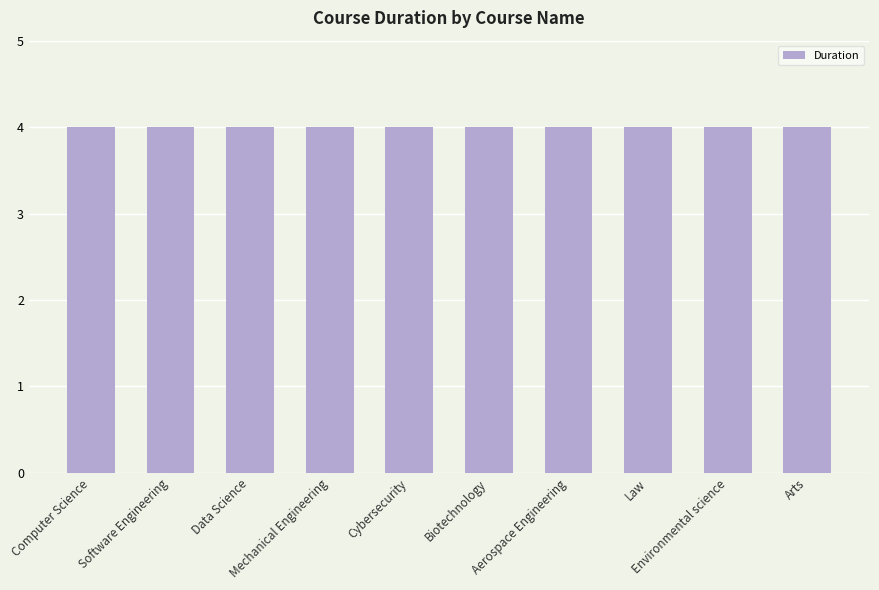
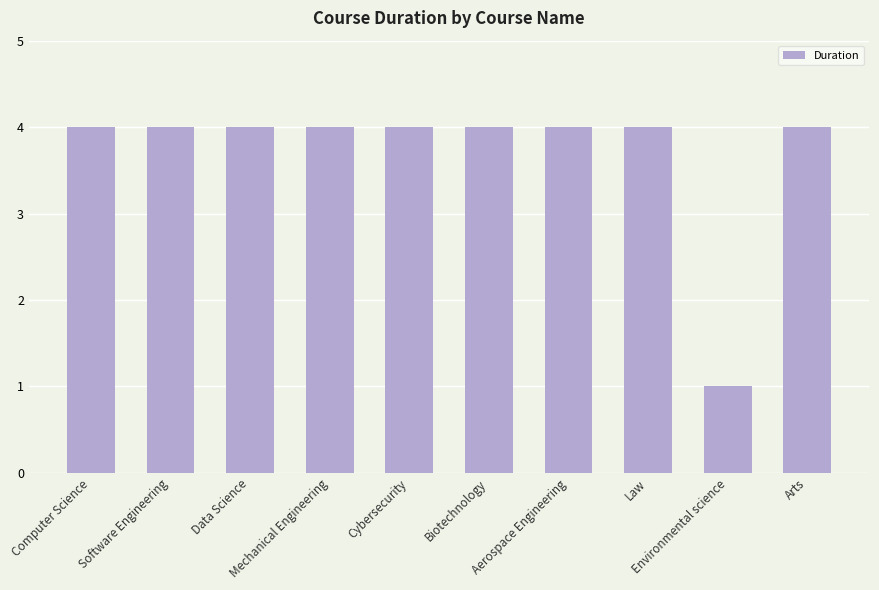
  {
    "Computer Science": 4,
    "Software Engineering": 4,
    "Data Science": 4,
    "Mechanical Engineering": 4,
    "Cybersecurity": 4,
    "Biotechnology": 4,
    "Aerospace Engineering": 4,
    "Law": 4,
-   "Environmental science": 4,
+   "Environmental science": 1,
    "Arts": 4
  }
